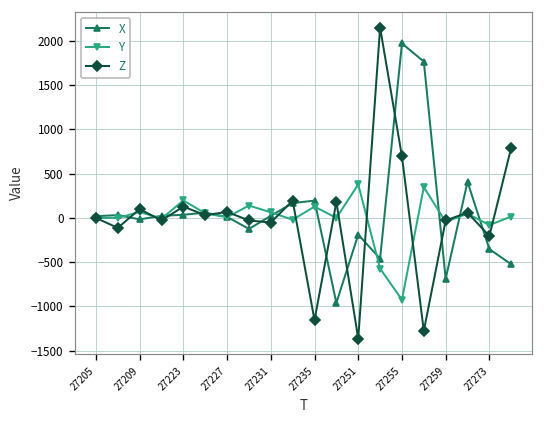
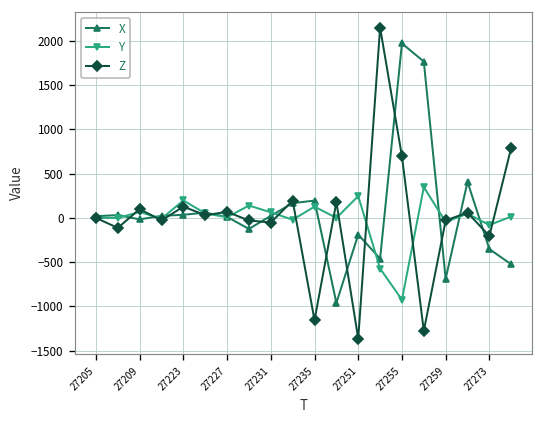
  {
    "Y": {
      "27223": 200,
      "27231": 100,
      "27235": 100,
-     "27251": 400,
+     "27251": 200,
      "27255": -900,
      "27273": -100
    }
  }
